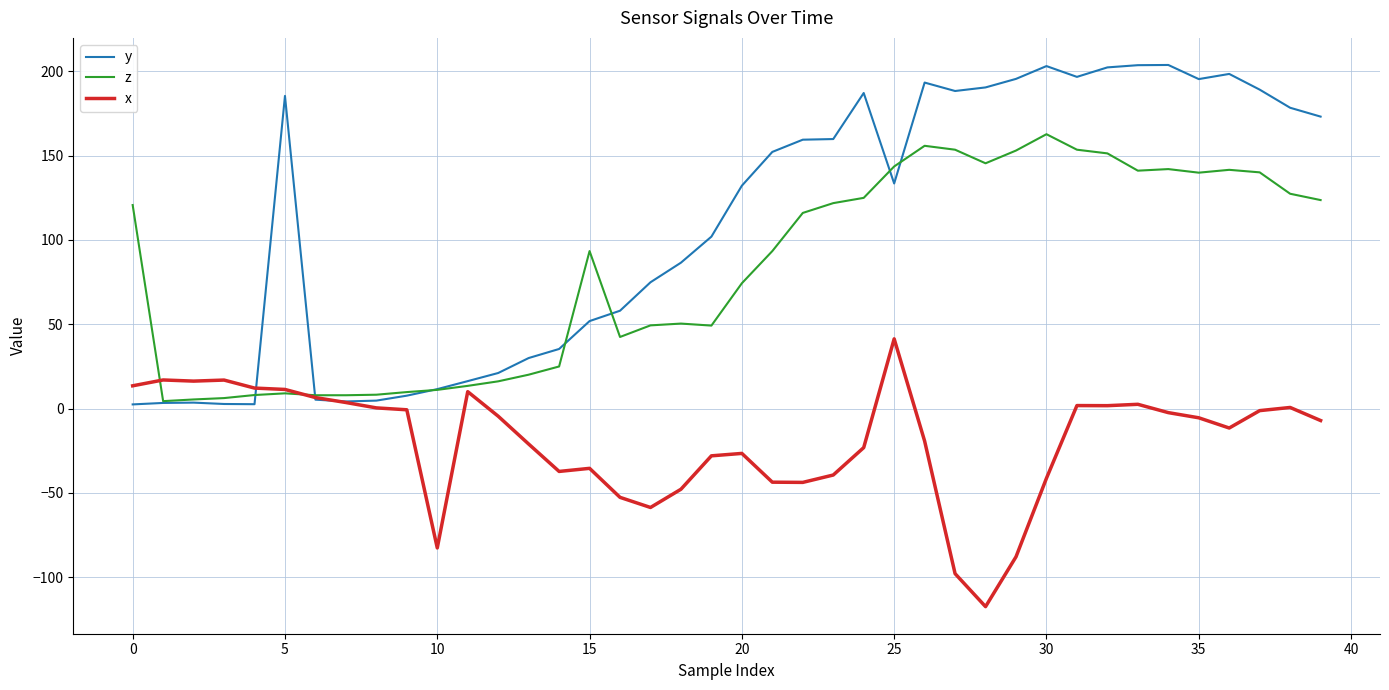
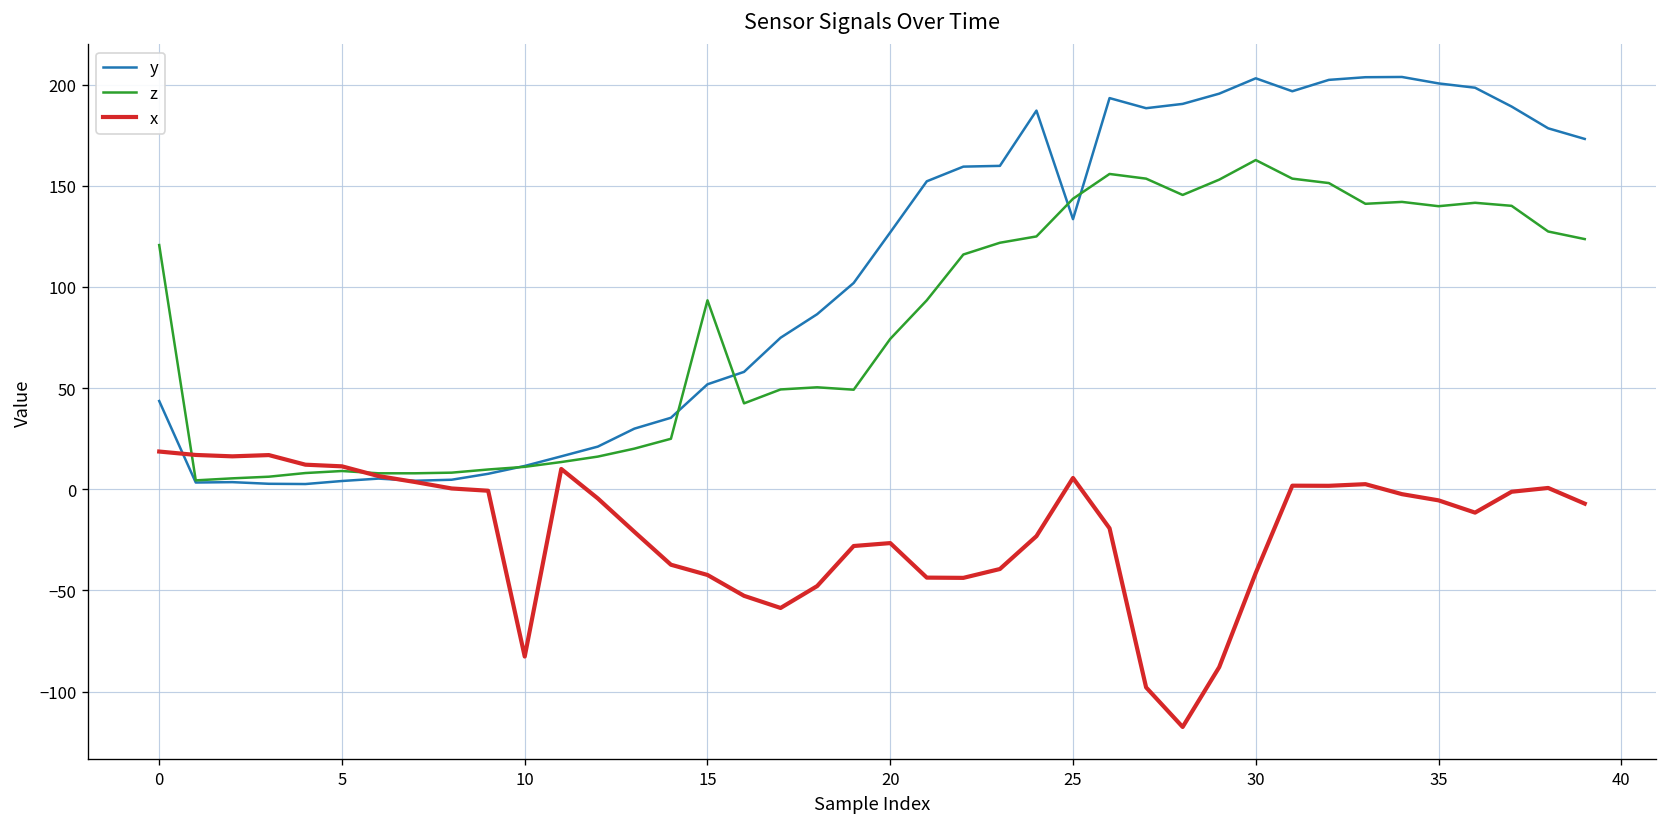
  {
    "y": {
-     "0": 2,
-     "5": 185,
+     "0": 44,
+     "5": 4,
      "15": 52,
-     "20": 132,
+     "20": 127,
      "25": 133,
      "30": 203,
-     "35": 195
+     "35": 201
    },
    "z": {
      "0": 121,
      "5": 9,
      "15": 93,
      "20": 74,
      "25": 144,
      "30": 163,
      "35": 140
    },
    "x": {
-     "0": 13,
+     "0": 19,
      "5": 11,
      "10": -83,
-     "15": -35,
+     "15": -42,
      "20": -27,
-     "25": 41,
+     "25": 6,
      "30": -41,
      "35": -6
    }
  }
